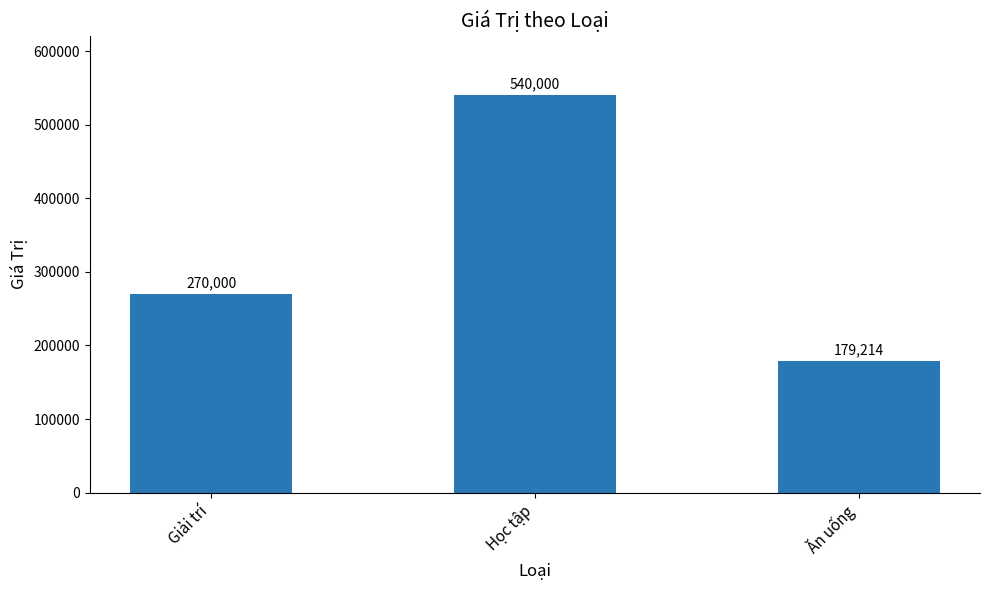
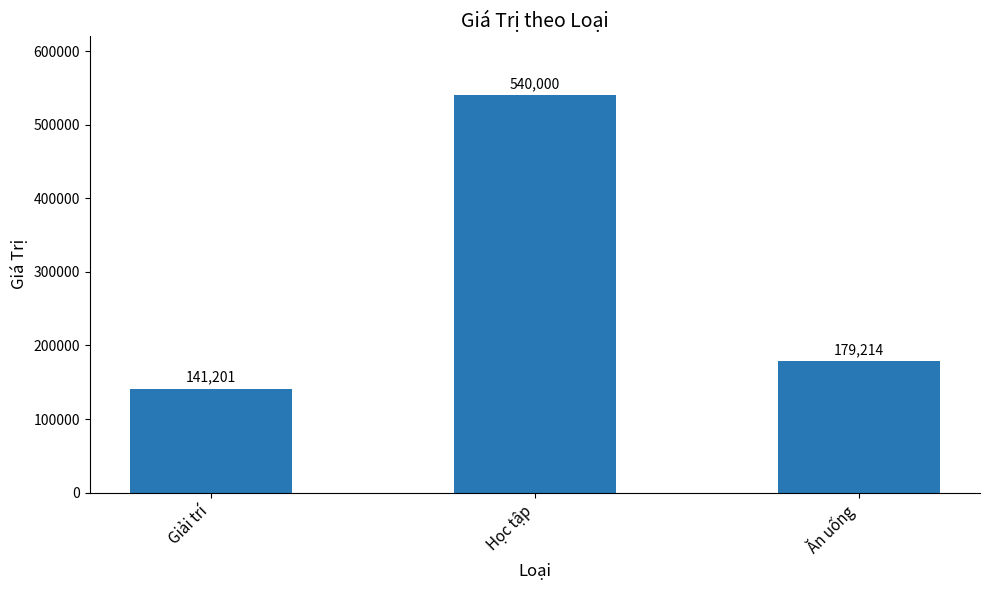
  {
-   "Giải trí": "270,000",
+   "Giải trí": "141,201",
    "Học tập": "540,000",
    "Ăn uống": "179,214"
  }
